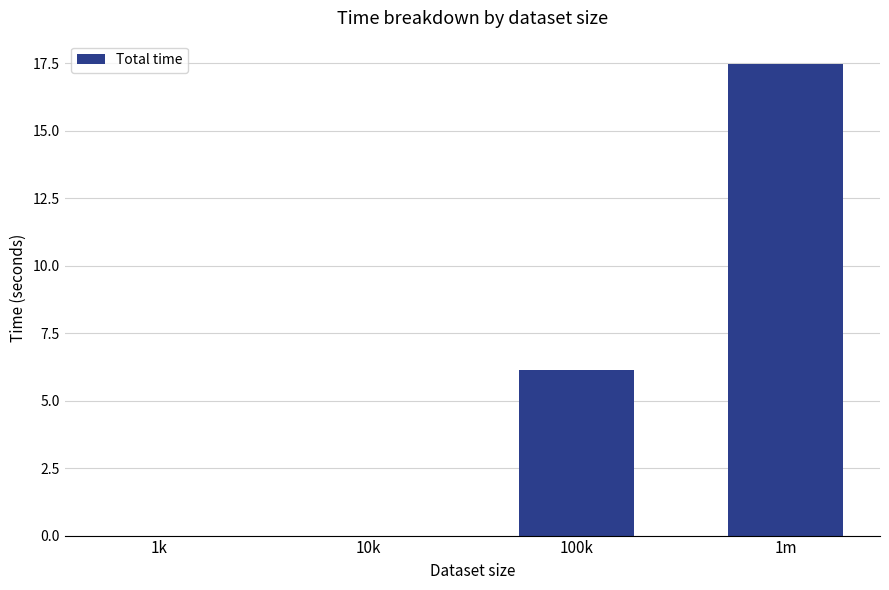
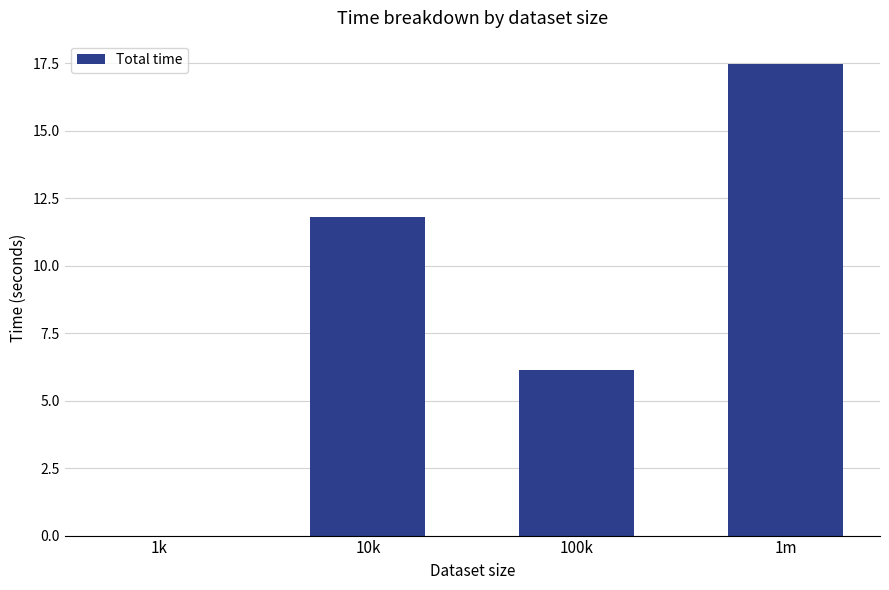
  {
-   "10k": 0.0,
+   "10k": 11.8,
    "100k": 6.1,
    "1m": 17.5
  }
